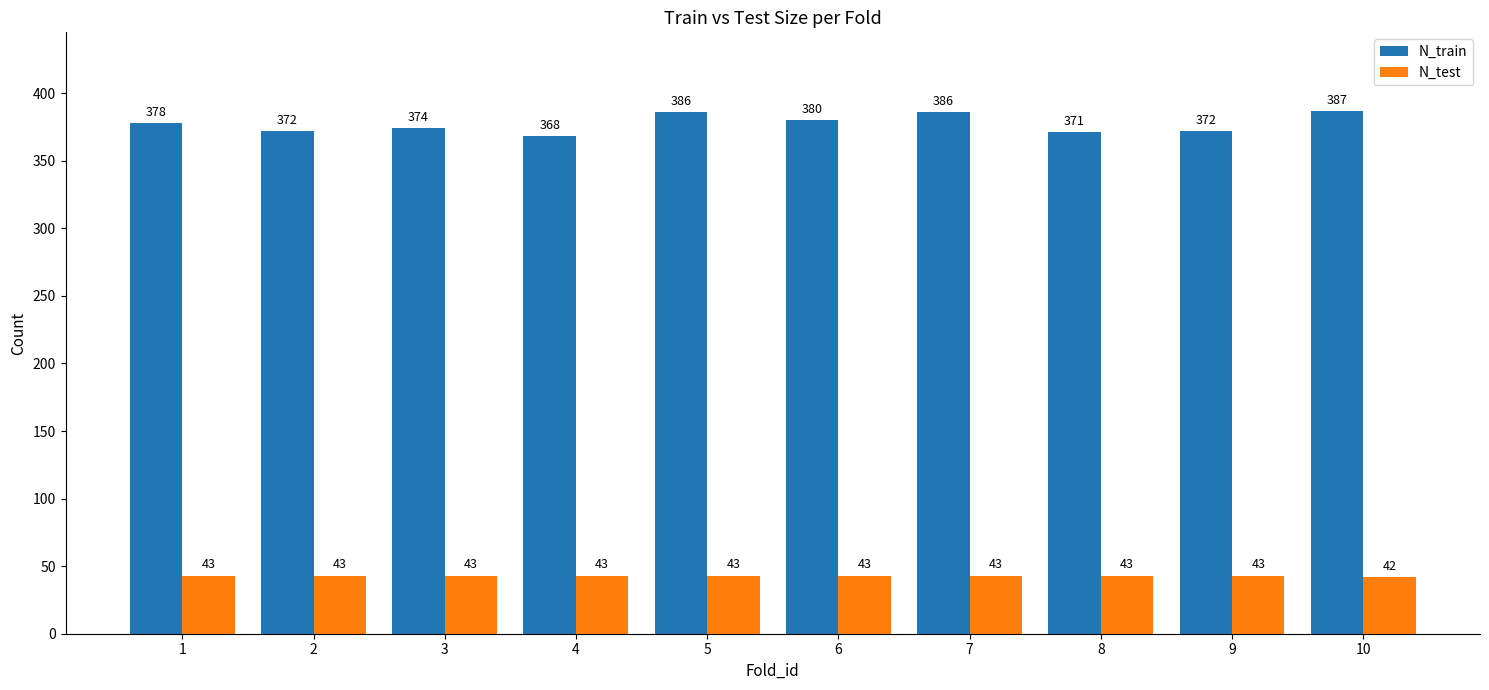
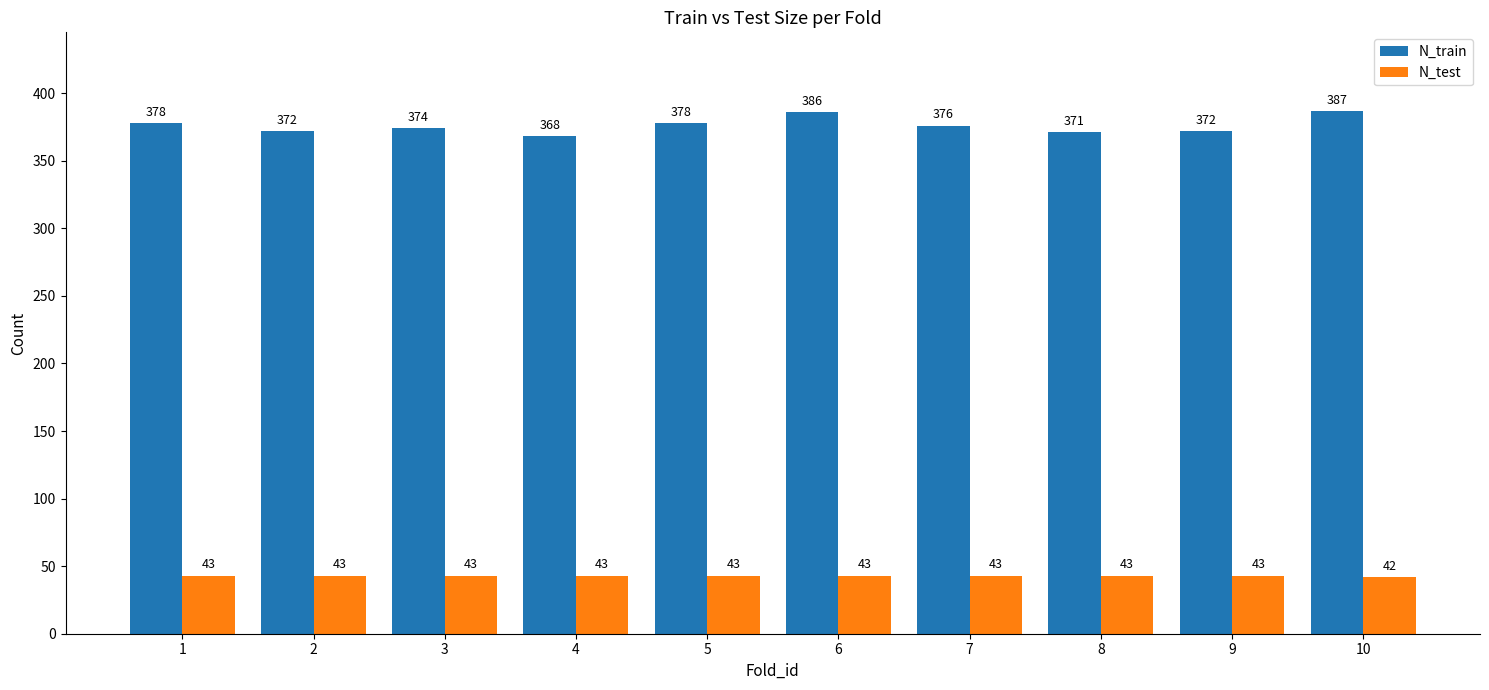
  {
    "N_train": {
      "1": 378,
      "2": 372,
      "3": 374,
      "4": 368,
-     "5": 386,
-     "6": 380,
-     "7": 386,
+     "5": 378,
+     "6": 386,
+     "7": 376,
      "8": 371,
      "9": 372,
      "10": 387
    },
    "N_test": {
      "1": 43,
      "2": 43,
      "3": 43,
      "4": 43,
      "5": 43,
      "6": 43,
      "7": 43,
      "8": 43,
      "9": 43,
      "10": 42
    }
  }
